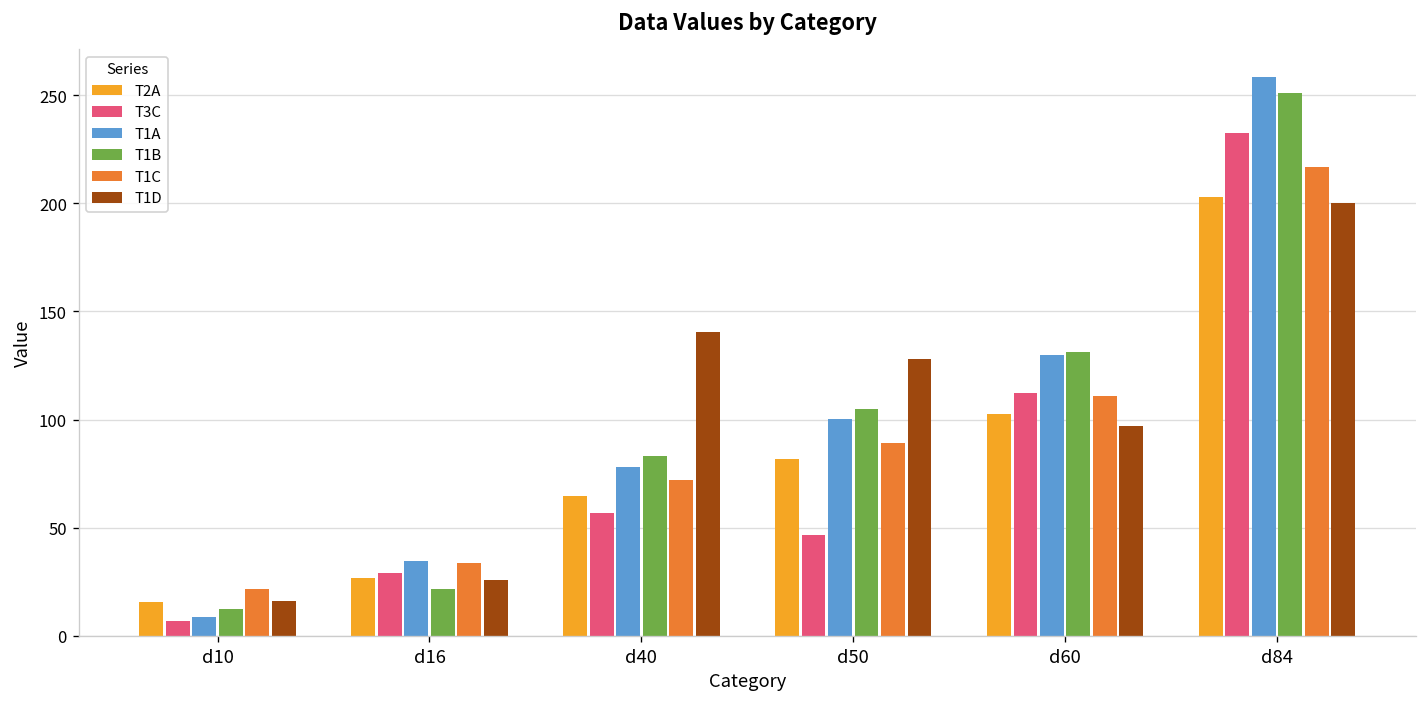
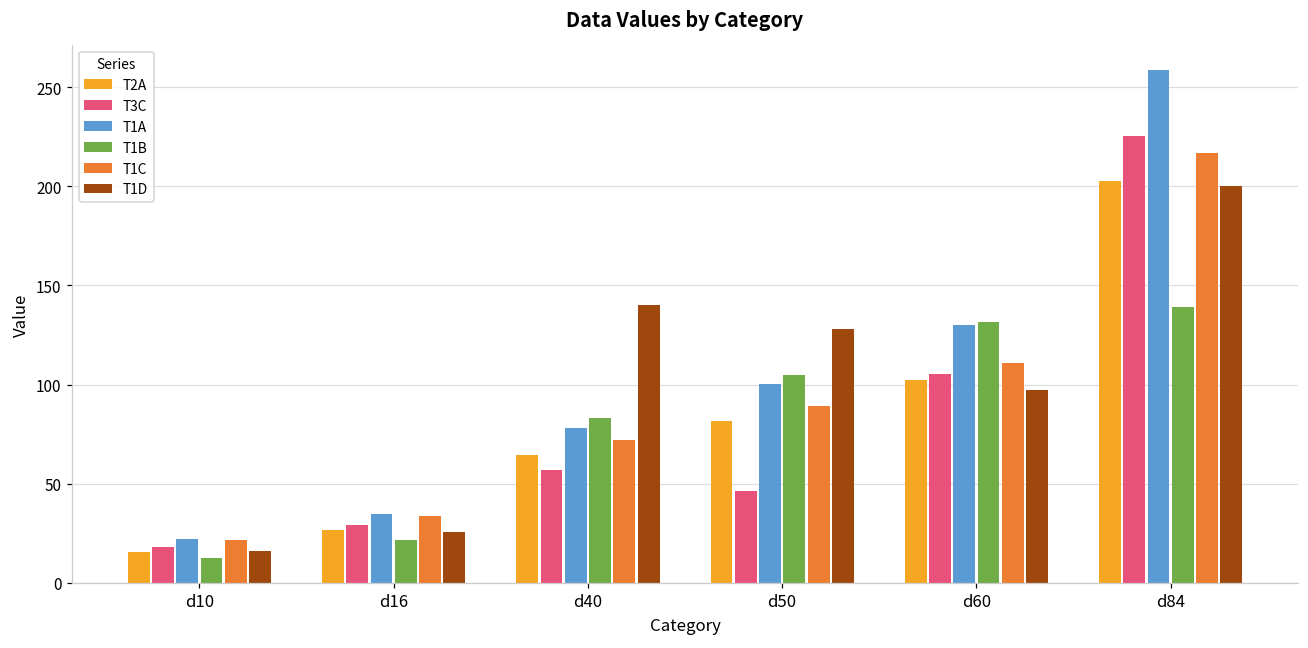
  {
    "T3C": {
-     "d10": 7,
+     "d10": 18,
      "d16": 29,
      "d40": 57,
      "d50": 46,
-     "d60": 112,
-     "d84": 232
+     "d60": 105,
+     "d84": 225
    },
    "T1A": {
-     "d10": 9,
+     "d10": 22,
      "d16": 34,
      "d40": 78,
      "d50": 100,
      "d60": 130,
      "d84": 258
    },
    "T1B": {
      "d10": 12,
      "d16": 22,
      "d40": 83,
      "d50": 105,
      "d60": 131,
-     "d84": 251
+     "d84": 139
    },
    "T1D": {
      "d10": 16,
      "d16": 26,
      "d40": 140,
      "d50": 128,
      "d60": 97,
      "d84": 200
    }
  }
